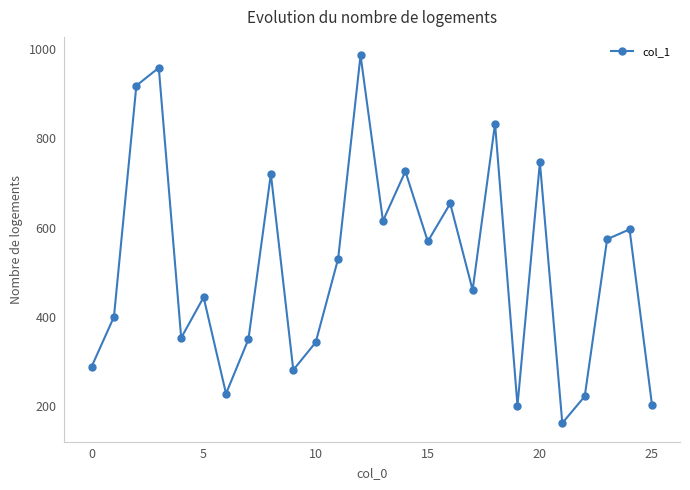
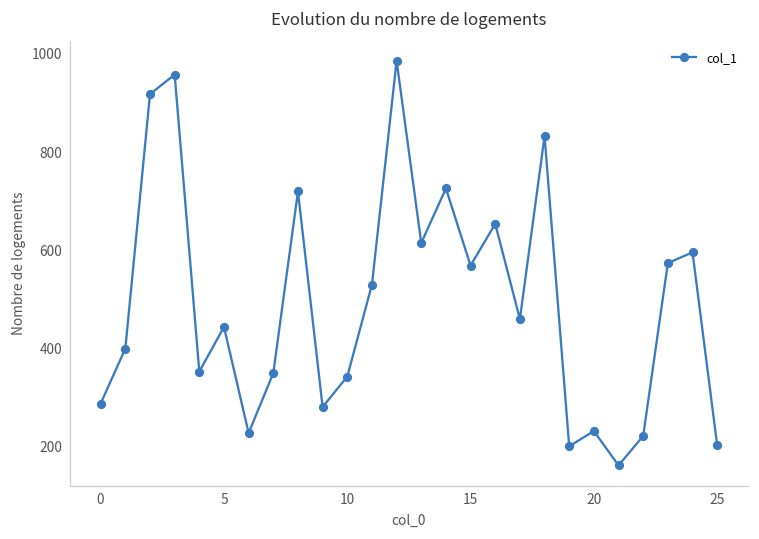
  {
    "0": 290,
    "5": 440,
    "10": 340,
    "15": 570,
-   "20": 750,
+   "20": 230,
    "25": 200
  }
